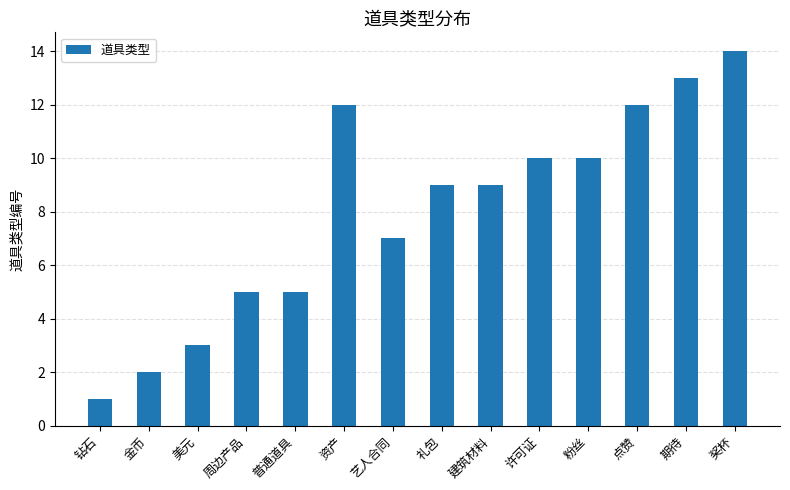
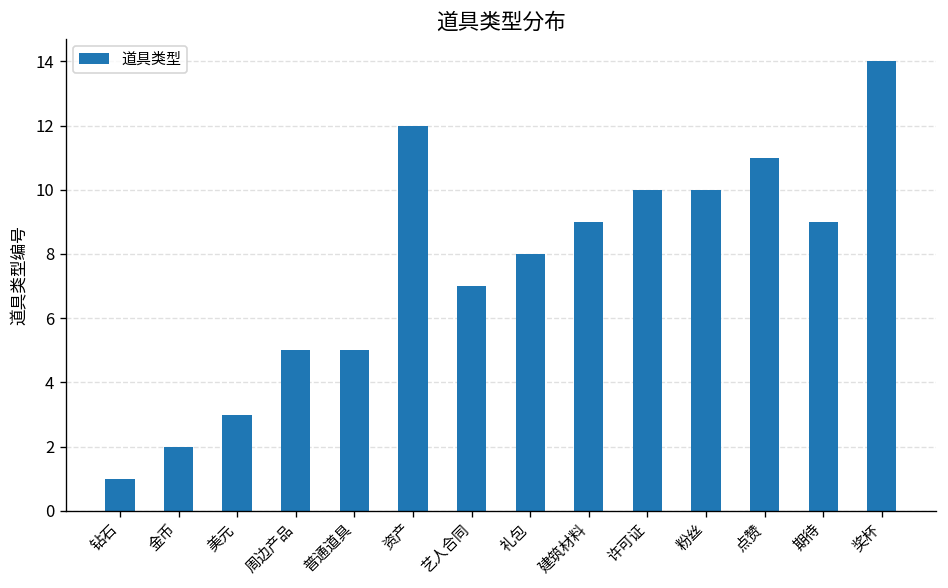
  {
    "钻石": 1,
    "金币": 2,
    "美元": 3,
    "周边产品": 5,
    "普通道具": 5,
    "资产": 12,
    "艺人合同": 7,
-   "礼包": 9,
+   "礼包": 8,
    "建筑材料": 9,
    "许可证": 10,
    "粉丝": 10,
-   "点赞": 12,
-   "期待": 13,
+   "点赞": 11,
+   "期待": 9,
    "奖杯": 14
  }
